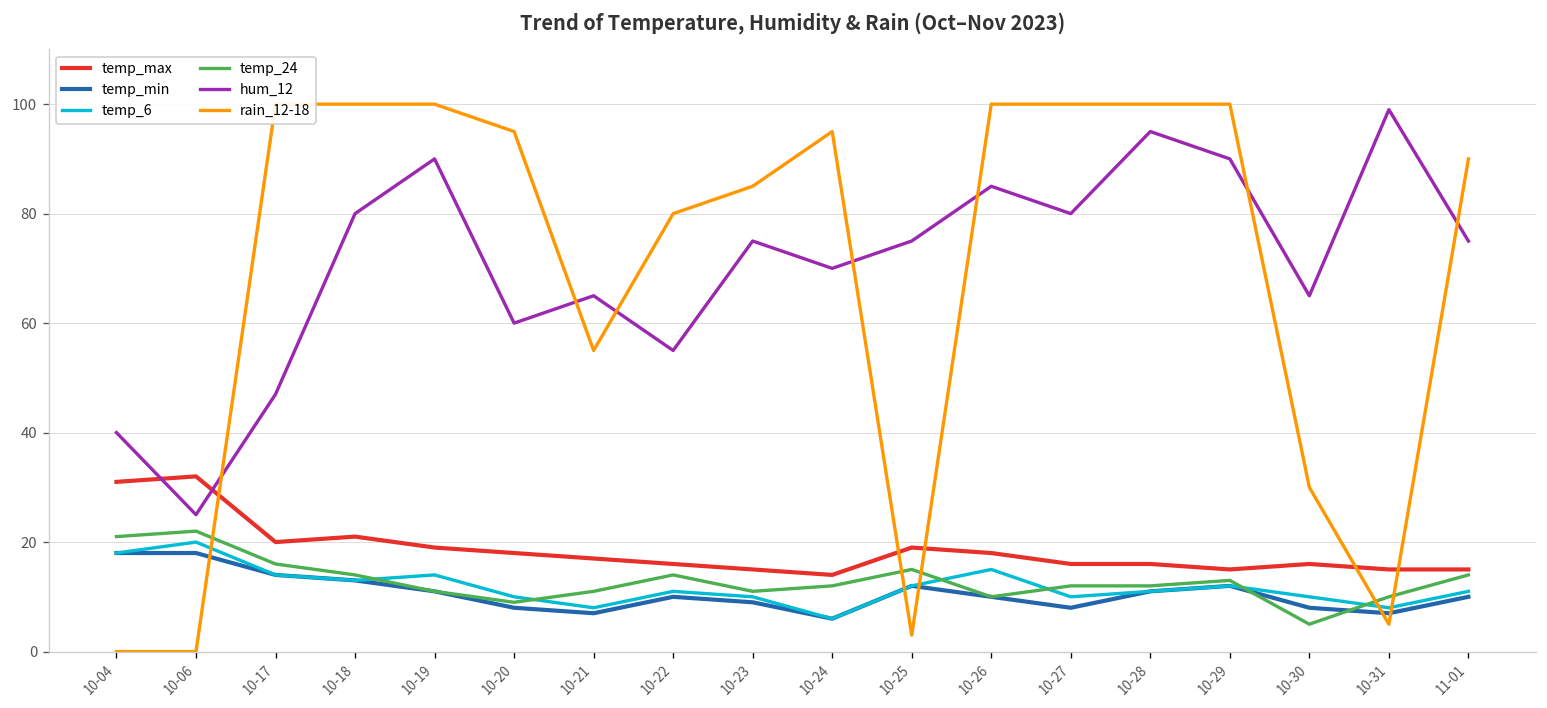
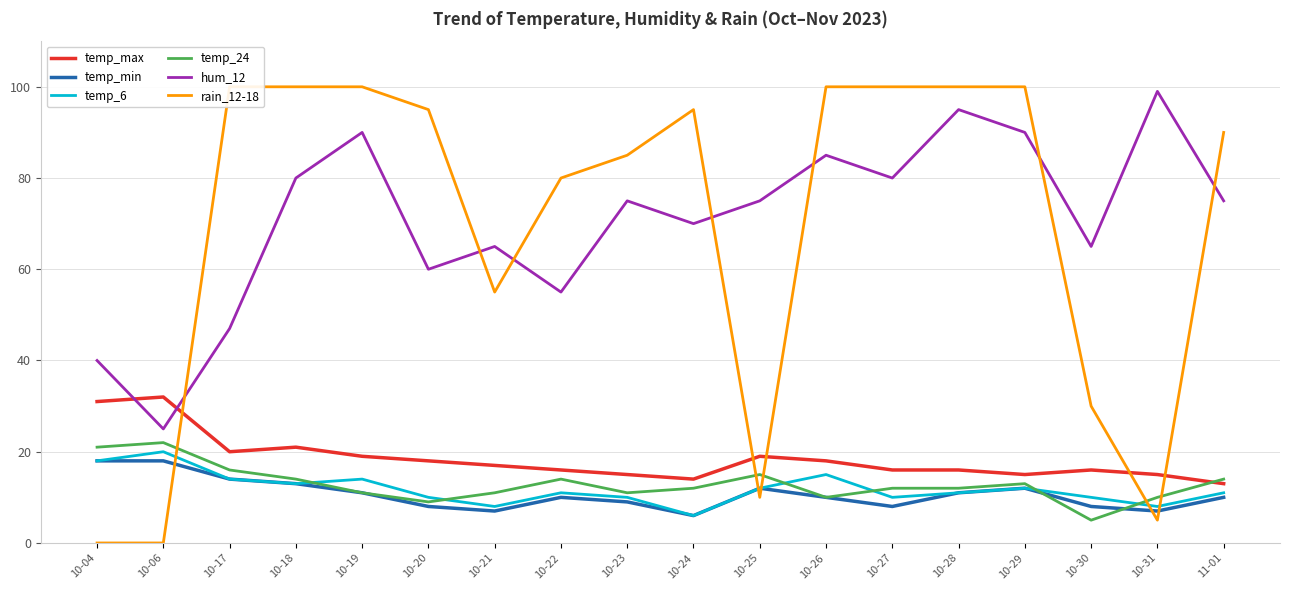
  {
    "temp_max": {
      "10-04": 31,
      "10-06": 32,
      "10-17": 20,
      "10-18": 21,
      "10-19": 19,
      "10-20": 18,
      "10-21": 17,
      "10-22": 16,
      "10-23": 15,
      "10-24": 14,
      "10-25": 19,
      "10-26": 18,
      "10-27": 16,
      "10-28": 16,
      "10-29": 15,
      "10-30": 16,
      "10-31": 15,
-     "11-01": 15
+     "11-01": 13
    },
    "temp_min": {
      "10-06": 18,
      "10-20": 8,
      "10-21": 7,
      "10-22": 10,
      "10-23": 9,
      "10-27": 8,
      "10-30": 8,
      "10-31": 7,
      "11-01": 10
    },
    "temp_6": {
      "10-06": 20,
      "10-19": 14,
      "10-20": 10,
      "10-21": 8,
      "10-22": 11,
      "10-23": 10,
      "10-26": 15,
      "10-27": 10,
      "10-30": 10,
      "10-31": 8,
      "11-01": 11
    },
    "temp_24": {
      "10-04": 21,
      "10-06": 22,
      "10-17": 16,
      "10-18": 14,
      "10-20": 9,
      "10-21": 11,
      "10-22": 14,
      "10-23": 11,
      "10-24": 12,
      "10-25": 15,
      "10-27": 12,
      "10-28": 12,
      "10-29": 13,
      "10-30": 5,
      "10-31": 10,
      "11-01": 14
    },
    "hum_12": {
      "10-04": 40,
      "10-06": 25,
      "10-17": 47,
      "10-18": 80,
      "10-19": 90,
      "10-20": 60,
      "10-21": 65,
      "10-22": 55,
      "10-23": 75,
      "10-24": 70,
      "10-25": 75,
      "10-26": 85,
      "10-27": 80,
      "10-28": 95,
      "10-29": 90,
      "10-30": 65,
      "10-31": 99,
      "11-01": 75
    },
    "rain_12-18": {
      "10-04": 0,
      "10-06": 0,
      "10-18": 100,
      "10-19": 100,
      "10-20": 95,
      "10-21": 55,
      "10-22": 80,
      "10-23": 85,
      "10-24": 95,
-     "10-25": 3,
+     "10-25": 10,
      "10-26": 100,
      "10-27": 100,
      "10-28": 100,
      "10-29": 100,
      "10-30": 30,
      "10-31": 5,
      "11-01": 90
    }
  }
